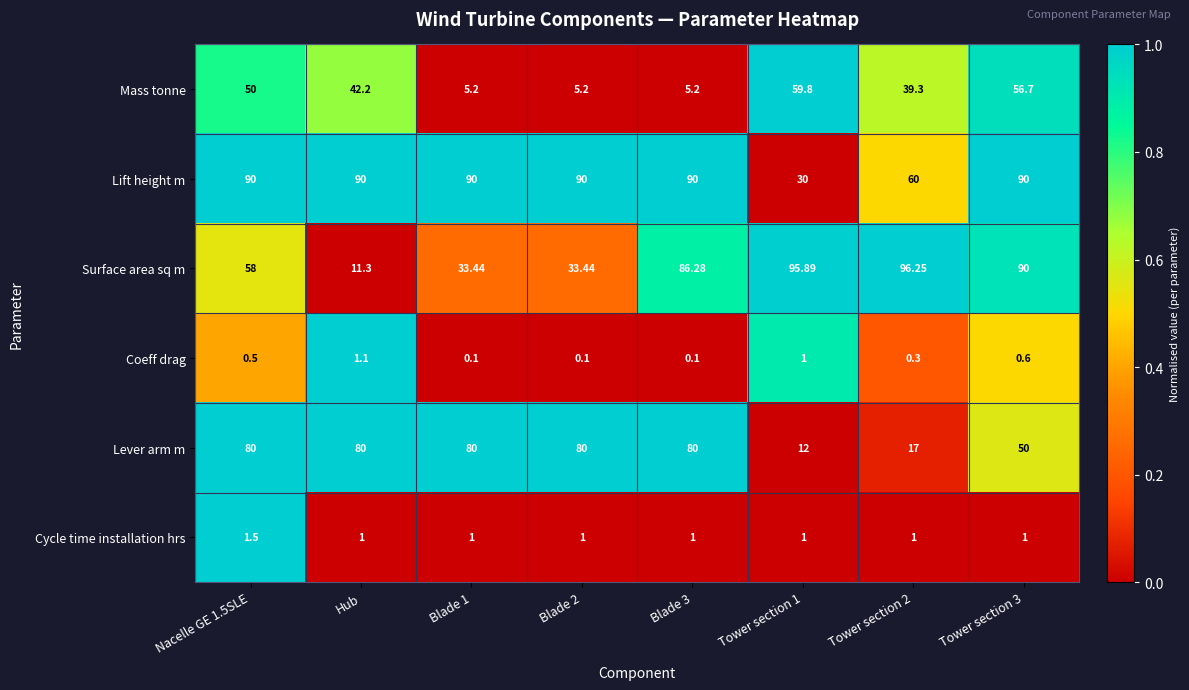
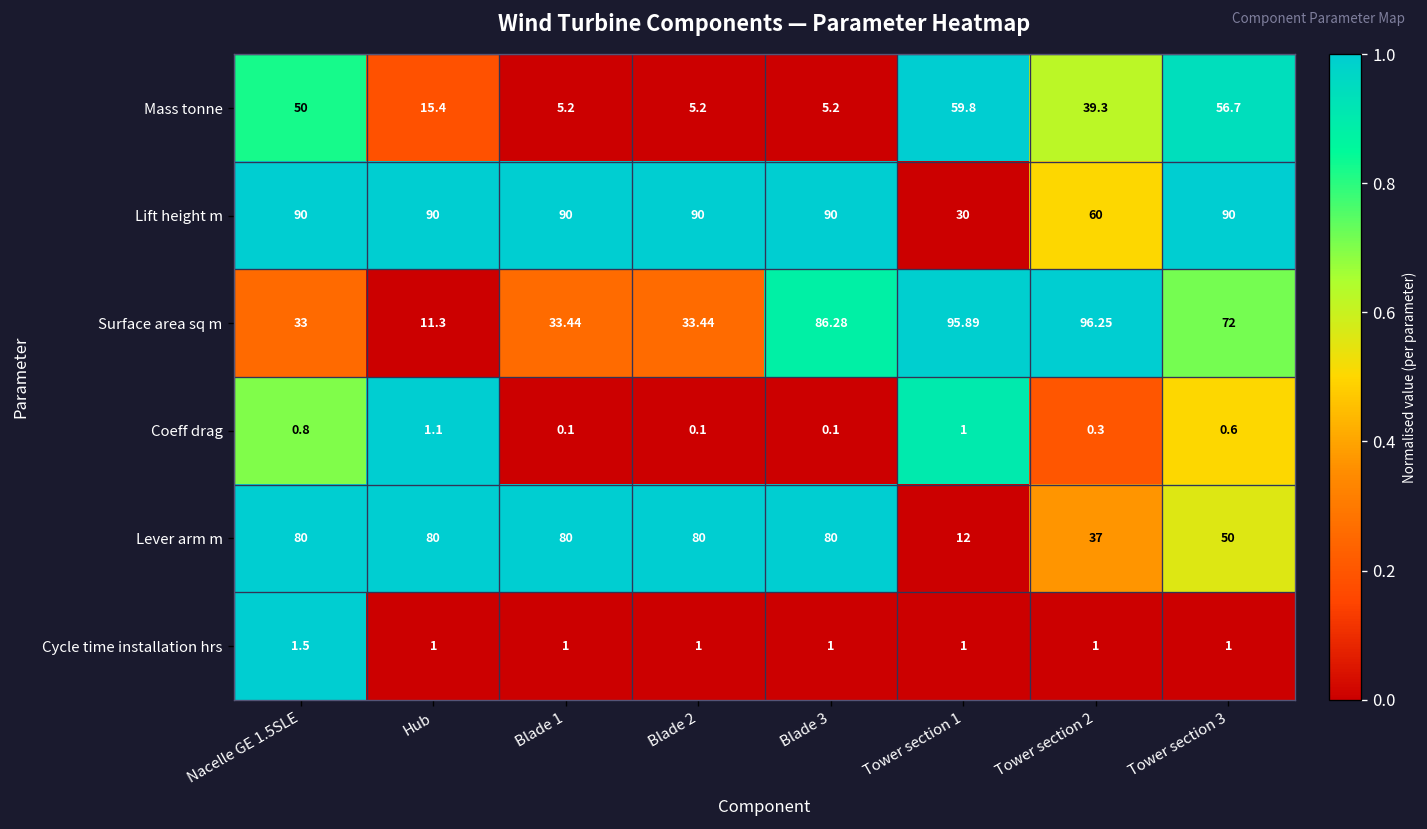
  {
    "Mass tonne": {
      "Nacelle GE 1.5SLE": 50,
-     "Hub": 42.2,
+     "Hub": 15.4,
      "Blade 1": 5.2,
      "Blade 2": 5.2,
      "Blade 3": 5.2,
      "Tower section 1": 59.8,
      "Tower section 2": 39.3,
      "Tower section 3": 56.7
    },
    "Lift height m": {
      "Nacelle GE 1.5SLE": 90,
      "Hub": 90,
      "Blade 1": 90,
      "Blade 2": 90,
      "Blade 3": 90,
      "Tower section 1": 30,
      "Tower section 2": 60,
      "Tower section 3": 90
    },
    "Surface area sq m": {
-     "Nacelle GE 1.5SLE": 58,
+     "Nacelle GE 1.5SLE": 33,
      "Hub": 11.3,
      "Blade 1": 33.44,
      "Blade 2": 33.44,
      "Blade 3": 86.28,
      "Tower section 1": 95.89,
      "Tower section 2": 96.25,
-     "Tower section 3": 90
+     "Tower section 3": 72
    },
    "Coeff drag": {
-     "Nacelle GE 1.5SLE": 0.5,
+     "Nacelle GE 1.5SLE": 0.8,
      "Hub": 1.1,
      "Blade 1": 0.1,
      "Blade 2": 0.1,
      "Blade 3": 0.1,
      "Tower section 1": 1,
      "Tower section 2": 0.3,
      "Tower section 3": 0.6
    },
    "Lever arm m": {
      "Nacelle GE 1.5SLE": 80,
      "Hub": 80,
      "Blade 1": 80,
      "Blade 2": 80,
      "Blade 3": 80,
      "Tower section 1": 12,
-     "Tower section 2": 17,
+     "Tower section 2": 37,
      "Tower section 3": 50
    },
    "Cycle time installation hrs": {
      "Nacelle GE 1.5SLE": 1.5,
      "Hub": 1,
      "Blade 1": 1,
      "Blade 2": 1,
      "Blade 3": 1,
      "Tower section 1": 1,
      "Tower section 2": 1,
      "Tower section 3": 1
    }
  }
